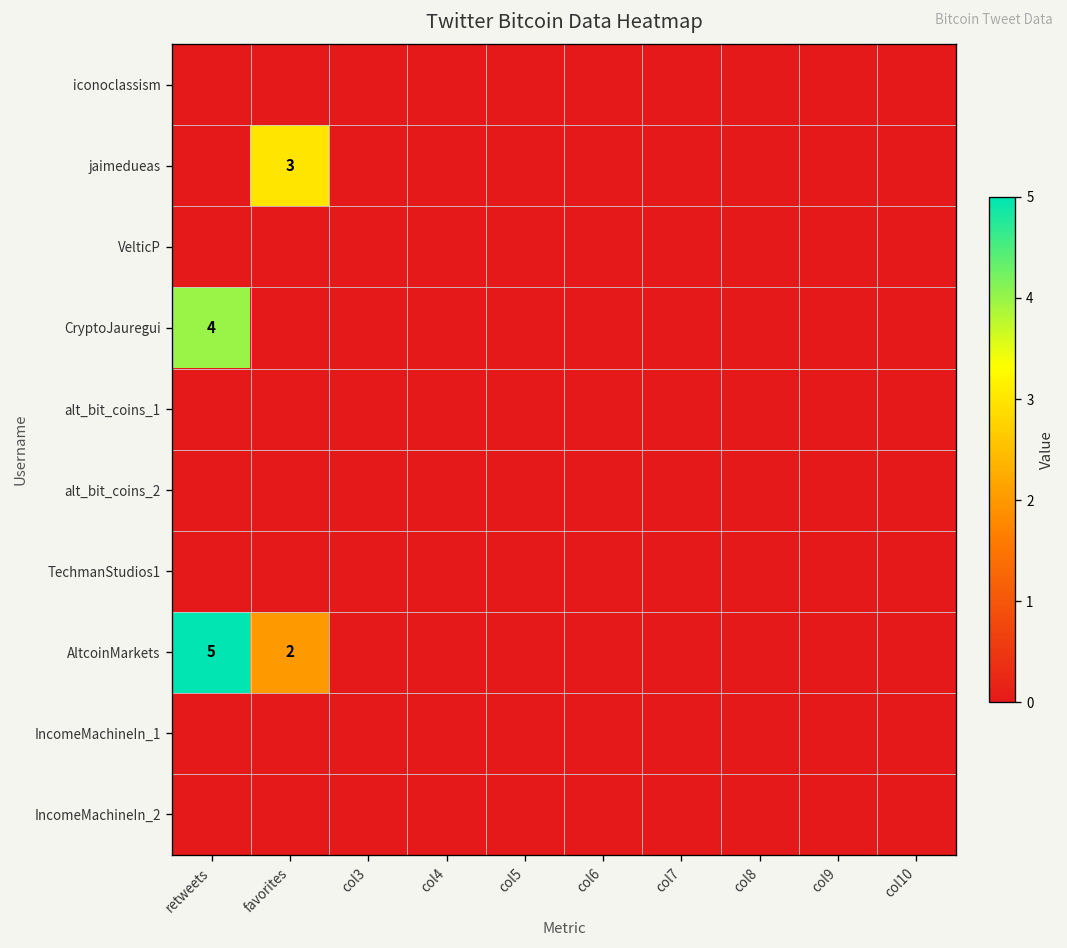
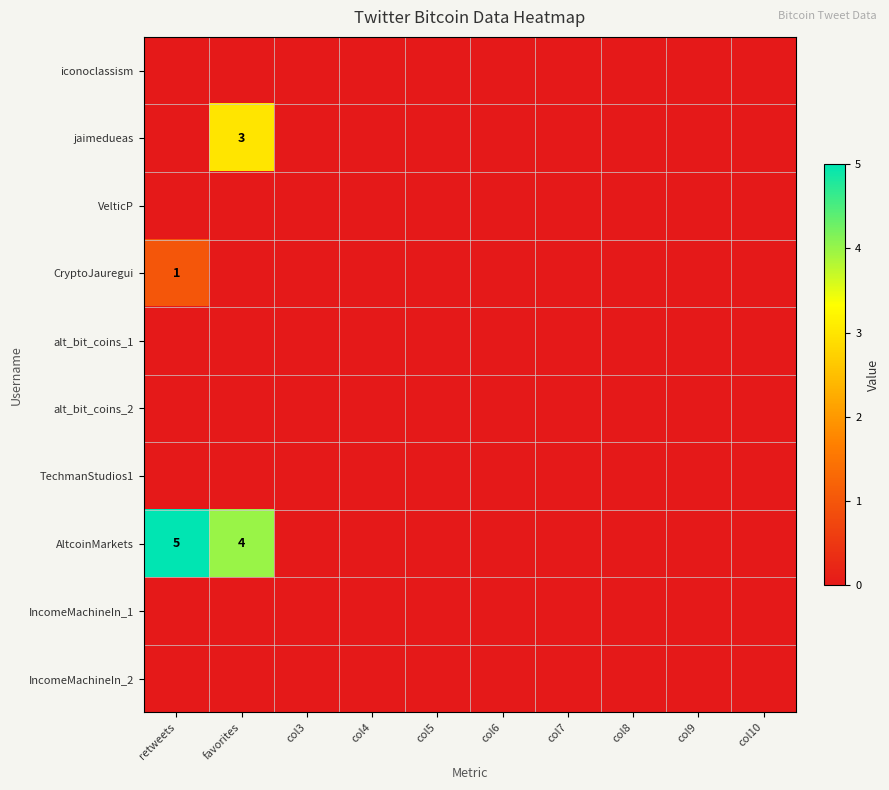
  {
    "jaimedueas": {
      "favorites": 3
    },
    "CryptoJauregui": {
-     "retweets": 4
+     "retweets": 1
    },
    "AltcoinMarkets": {
      "retweets": 5,
-     "favorites": 2
+     "favorites": 4
    }
  }
